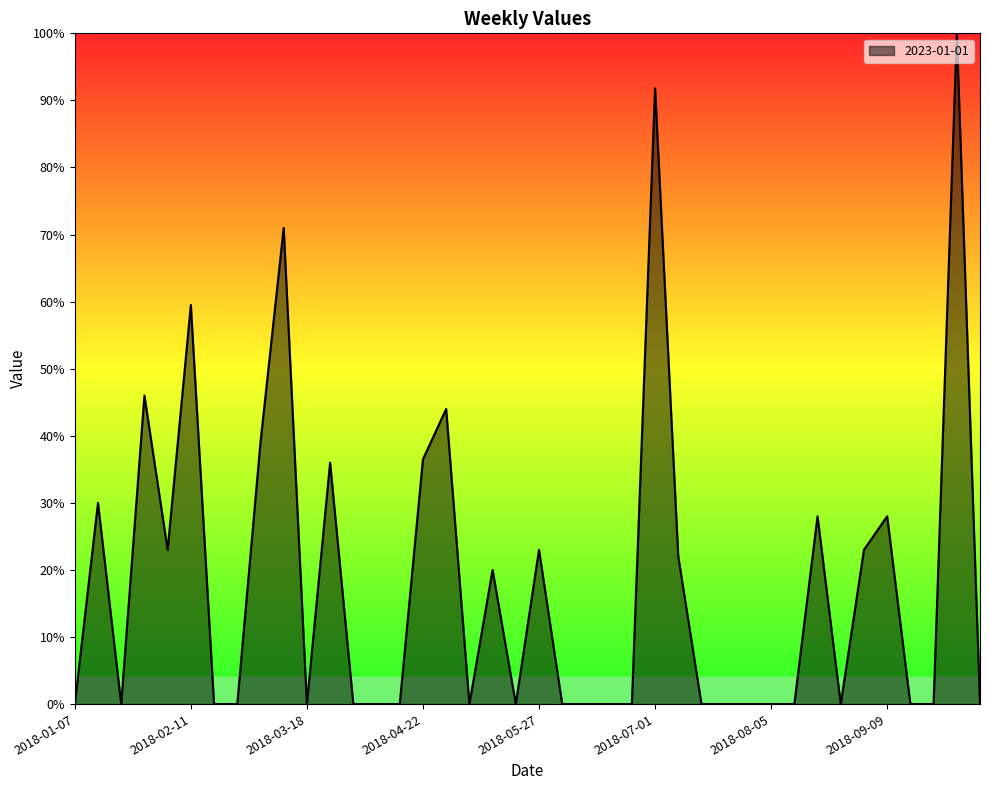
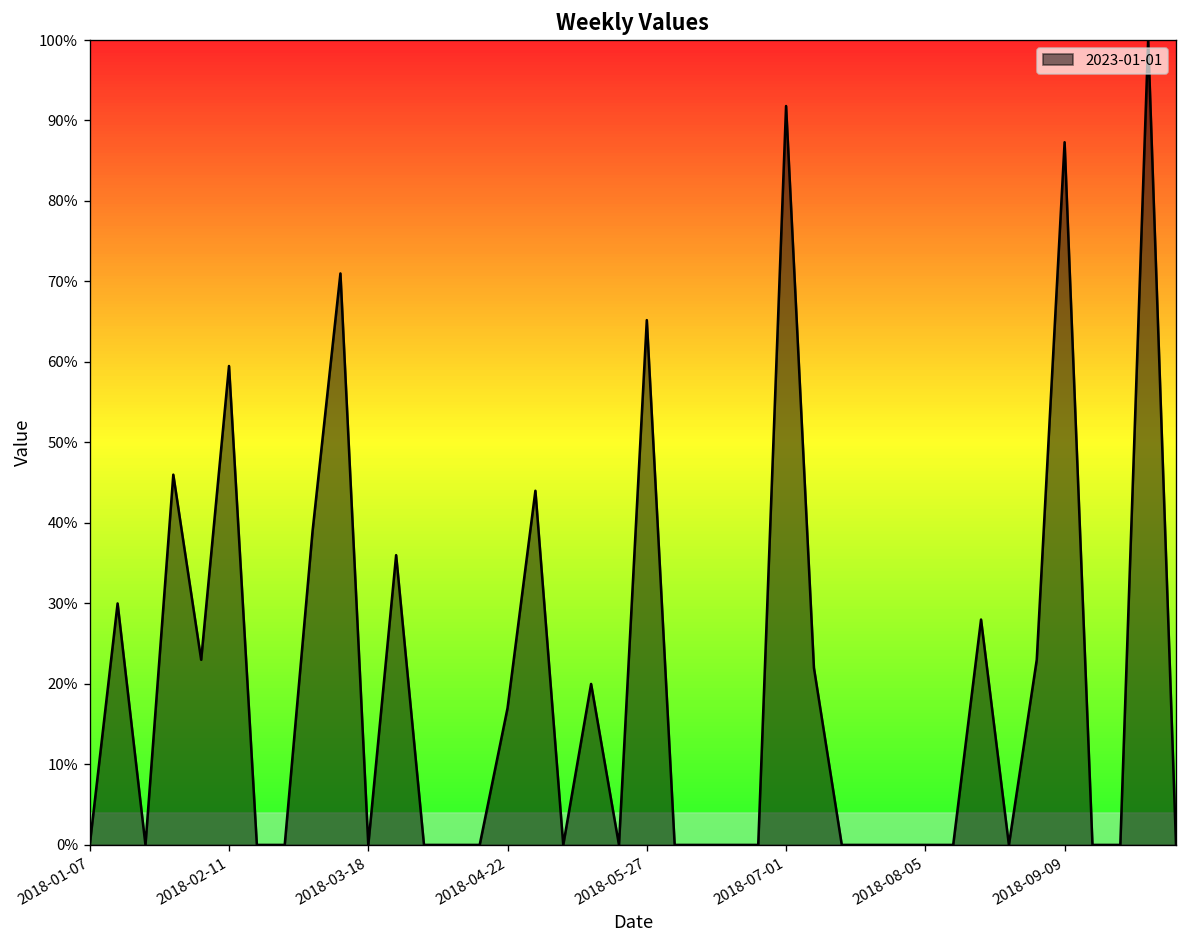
  {
    "2018-02-11": "60%",
-   "2018-04-22": "37%",
-   "2018-05-27": "23%",
+   "2018-04-22": "17%",
+   "2018-05-27": "65%",
    "2018-07-01": "92%",
-   "2018-09-09": "28%"
+   "2018-09-09": "87%"
  }
